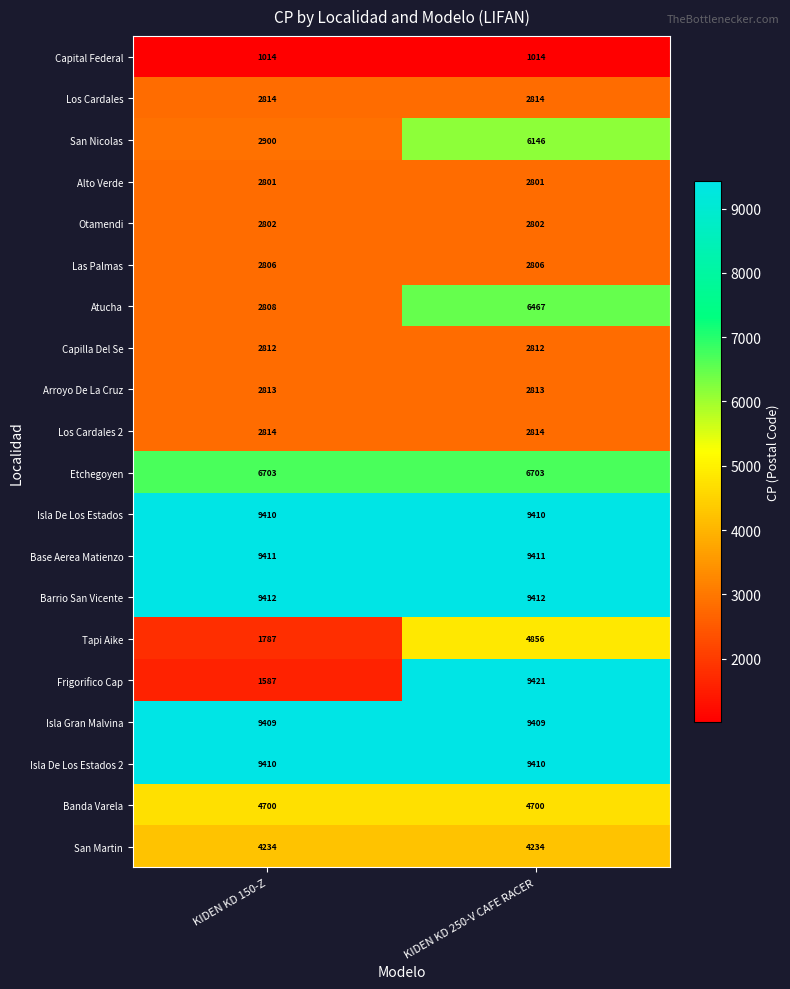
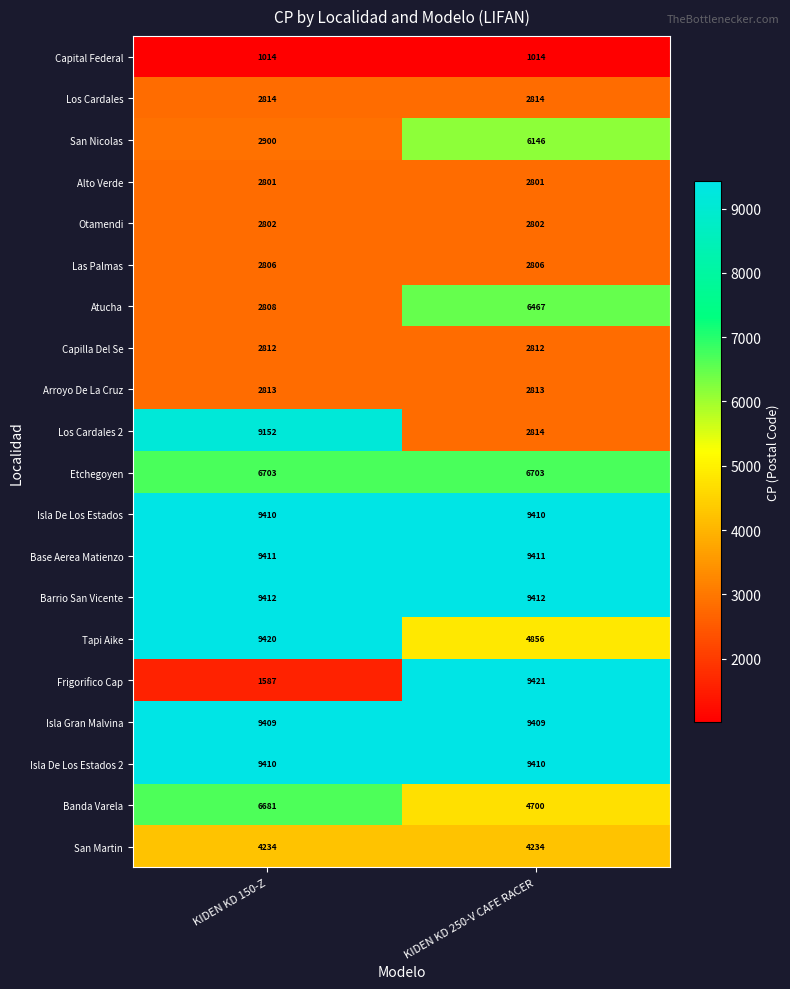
  {
    "Capital Federal": {
      "KIDEN KD 150-Z": 1014,
      "KIDEN KD 250-V CAFE RACER": 1014
    },
    "Los Cardales": {
      "KIDEN KD 150-Z": 2814,
      "KIDEN KD 250-V CAFE RACER": 2814
    },
    "San Nicolas": {
      "KIDEN KD 150-Z": 2900,
      "KIDEN KD 250-V CAFE RACER": 6146
    },
    "Alto Verde": {
      "KIDEN KD 150-Z": 2801,
      "KIDEN KD 250-V CAFE RACER": 2801
    },
    "Otamendi": {
      "KIDEN KD 150-Z": 2802,
      "KIDEN KD 250-V CAFE RACER": 2802
    },
    "Las Palmas": {
      "KIDEN KD 150-Z": 2806,
      "KIDEN KD 250-V CAFE RACER": 2806
    },
    "Atucha": {
      "KIDEN KD 150-Z": 2808,
      "KIDEN KD 250-V CAFE RACER": 6467
    },
    "Capilla Del Se": {
      "KIDEN KD 150-Z": 2812,
      "KIDEN KD 250-V CAFE RACER": 2812
    },
    "Arroyo De La Cruz": {
      "KIDEN KD 150-Z": 2813,
      "KIDEN KD 250-V CAFE RACER": 2813
    },
    "Los Cardales 2": {
-     "KIDEN KD 150-Z": 2814,
+     "KIDEN KD 150-Z": 9152,
      "KIDEN KD 250-V CAFE RACER": 2814
    },
    "Etchegoyen": {
      "KIDEN KD 150-Z": 6703,
      "KIDEN KD 250-V CAFE RACER": 6703
    },
    "Isla De Los Estados": {
      "KIDEN KD 150-Z": 9410,
      "KIDEN KD 250-V CAFE RACER": 9410
    },
    "Base Aerea Matienzo": {
      "KIDEN KD 150-Z": 9411,
      "KIDEN KD 250-V CAFE RACER": 9411
    },
    "Barrio San Vicente": {
      "KIDEN KD 150-Z": 9412,
      "KIDEN KD 250-V CAFE RACER": 9412
    },
    "Tapi Aike": {
-     "KIDEN KD 150-Z": 1787,
+     "KIDEN KD 150-Z": 9420,
      "KIDEN KD 250-V CAFE RACER": 4856
    },
    "Frigorifico Cap": {
      "KIDEN KD 150-Z": 1587,
      "KIDEN KD 250-V CAFE RACER": 9421
    },
    "Isla Gran Malvina": {
      "KIDEN KD 150-Z": 9409,
      "KIDEN KD 250-V CAFE RACER": 9409
    },
    "Isla De Los Estados 2": {
      "KIDEN KD 150-Z": 9410,
      "KIDEN KD 250-V CAFE RACER": 9410
    },
    "Banda Varela": {
-     "KIDEN KD 150-Z": 4700,
+     "KIDEN KD 150-Z": 6681,
      "KIDEN KD 250-V CAFE RACER": 4700
    },
    "San Martin": {
      "KIDEN KD 150-Z": 4234,
      "KIDEN KD 250-V CAFE RACER": 4234
    }
  }
